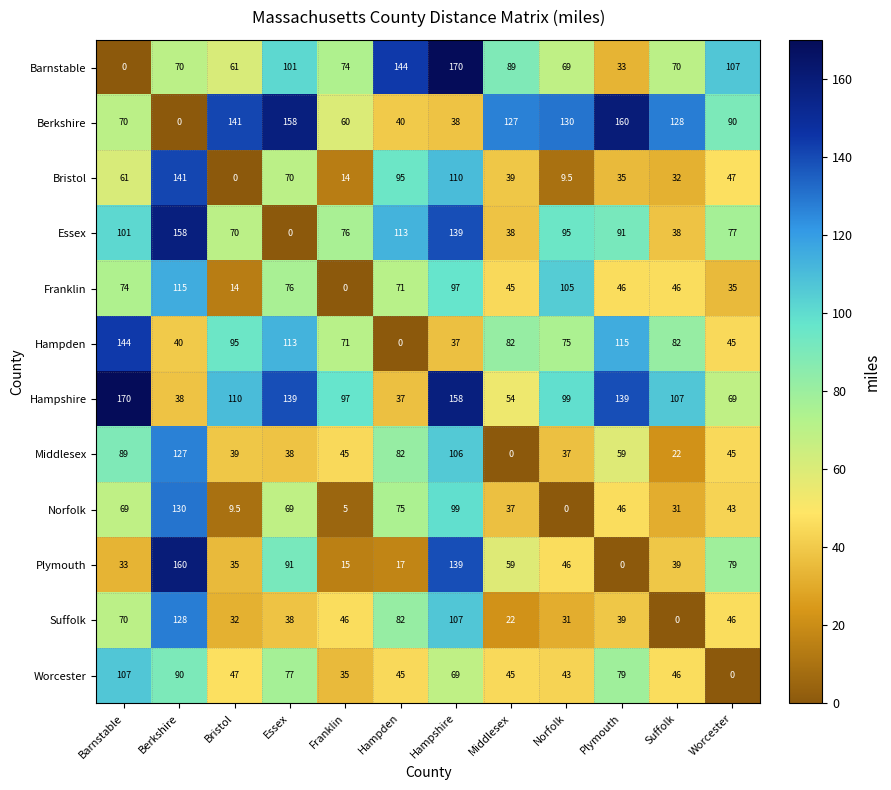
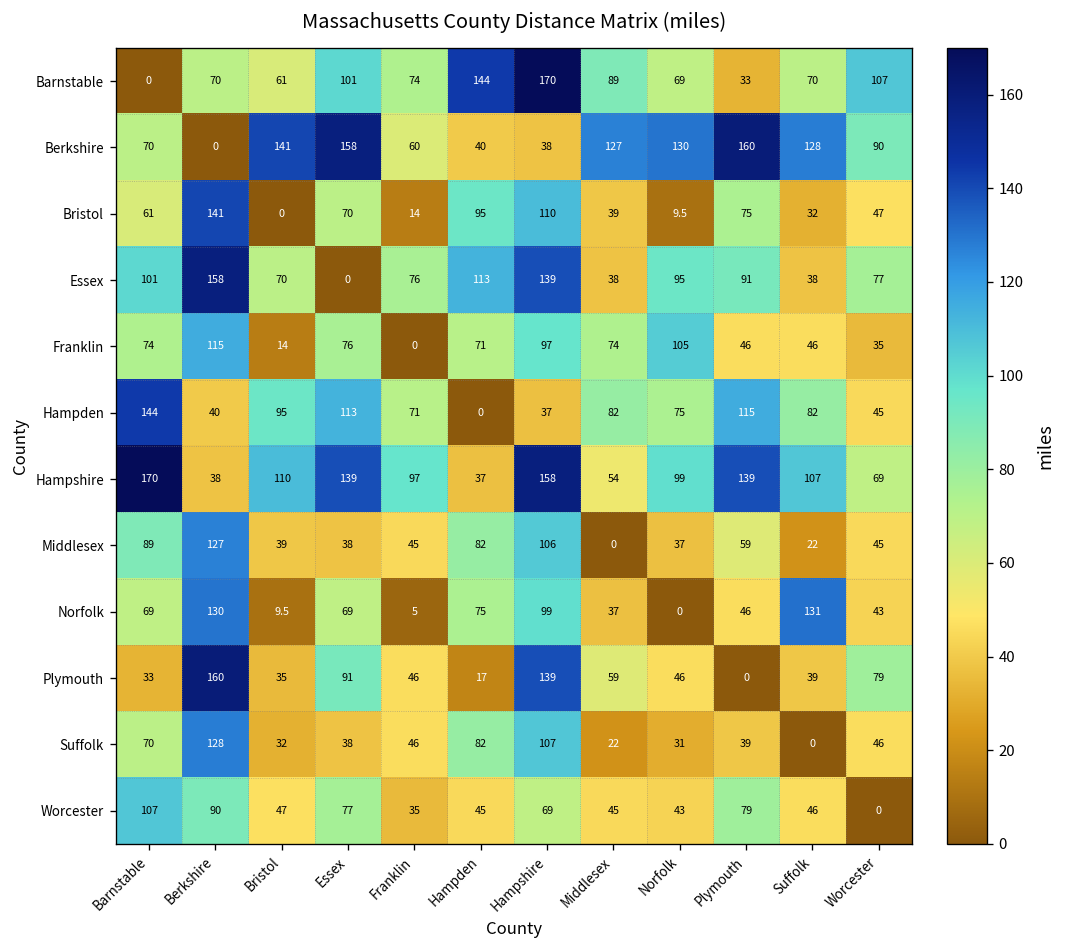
  {
    "Barnstable": {
      "Barnstable": 0,
      "Berkshire": 70,
      "Bristol": 61,
      "Essex": 101,
      "Franklin": 74,
      "Hampden": 144,
      "Hampshire": 170,
      "Middlesex": 89,
      "Norfolk": 69,
      "Plymouth": 33,
      "Suffolk": 70,
      "Worcester": 107
    },
    "Berkshire": {
      "Barnstable": 70,
      "Berkshire": 0,
      "Bristol": 141,
      "Essex": 158,
      "Franklin": 60,
      "Hampden": 40,
      "Hampshire": 38,
      "Middlesex": 127,
      "Norfolk": 130,
      "Plymouth": 160,
      "Suffolk": 128,
      "Worcester": 90
    },
    "Bristol": {
      "Barnstable": 61,
      "Berkshire": 141,
      "Bristol": 0,
      "Essex": 70,
      "Franklin": 14,
      "Hampden": 95,
      "Hampshire": 110,
      "Middlesex": 39,
      "Norfolk": 9.5,
-     "Plymouth": 35,
+     "Plymouth": 75,
      "Suffolk": 32,
      "Worcester": 47
    },
    "Essex": {
      "Barnstable": 101,
      "Berkshire": 158,
      "Bristol": 70,
      "Essex": 0,
      "Franklin": 76,
      "Hampden": 113,
      "Hampshire": 139,
      "Middlesex": 38,
      "Norfolk": 95,
      "Plymouth": 91,
      "Suffolk": 38,
      "Worcester": 77
    },
    "Franklin": {
      "Barnstable": 74,
      "Berkshire": 115,
      "Bristol": 14,
      "Essex": 76,
      "Franklin": 0,
      "Hampden": 71,
      "Hampshire": 97,
-     "Middlesex": 45,
+     "Middlesex": 74,
      "Norfolk": 105,
      "Plymouth": 46,
      "Suffolk": 46,
      "Worcester": 35
    },
    "Hampden": {
      "Barnstable": 144,
      "Berkshire": 40,
      "Bristol": 95,
      "Essex": 113,
      "Franklin": 71,
      "Hampden": 0,
      "Hampshire": 37,
      "Middlesex": 82,
      "Norfolk": 75,
      "Plymouth": 115,
      "Suffolk": 82,
      "Worcester": 45
    },
    "Hampshire": {
      "Barnstable": 170,
      "Berkshire": 38,
      "Bristol": 110,
      "Essex": 139,
      "Franklin": 97,
      "Hampden": 37,
      "Hampshire": 158,
      "Middlesex": 54,
      "Norfolk": 99,
      "Plymouth": 139,
      "Suffolk": 107,
      "Worcester": 69
    },
    "Middlesex": {
      "Barnstable": 89,
      "Berkshire": 127,
      "Bristol": 39,
      "Essex": 38,
      "Franklin": 45,
      "Hampden": 82,
      "Hampshire": 106,
      "Middlesex": 0,
      "Norfolk": 37,
      "Plymouth": 59,
      "Suffolk": 22,
      "Worcester": 45
    },
    "Norfolk": {
      "Barnstable": 69,
      "Berkshire": 130,
      "Bristol": 9.5,
      "Essex": 69,
      "Franklin": 5,
      "Hampden": 75,
      "Hampshire": 99,
      "Middlesex": 37,
      "Norfolk": 0,
      "Plymouth": 46,
-     "Suffolk": 31,
+     "Suffolk": 131,
      "Worcester": 43
    },
    "Plymouth": {
      "Barnstable": 33,
      "Berkshire": 160,
      "Bristol": 35,
      "Essex": 91,
-     "Franklin": 15,
+     "Franklin": 46,
      "Hampden": 17,
      "Hampshire": 139,
      "Middlesex": 59,
      "Norfolk": 46,
      "Plymouth": 0,
      "Suffolk": 39,
      "Worcester": 79
    },
    "Suffolk": {
      "Barnstable": 70,
      "Berkshire": 128,
      "Bristol": 32,
      "Essex": 38,
      "Franklin": 46,
      "Hampden": 82,
      "Hampshire": 107,
      "Middlesex": 22,
      "Norfolk": 31,
      "Plymouth": 39,
      "Suffolk": 0,
      "Worcester": 46
    },
    "Worcester": {
      "Barnstable": 107,
      "Berkshire": 90,
      "Bristol": 47,
      "Essex": 77,
      "Franklin": 35,
      "Hampden": 45,
      "Hampshire": 69,
      "Middlesex": 45,
      "Norfolk": 43,
      "Plymouth": 79,
      "Suffolk": 46,
      "Worcester": 0
    }
  }
